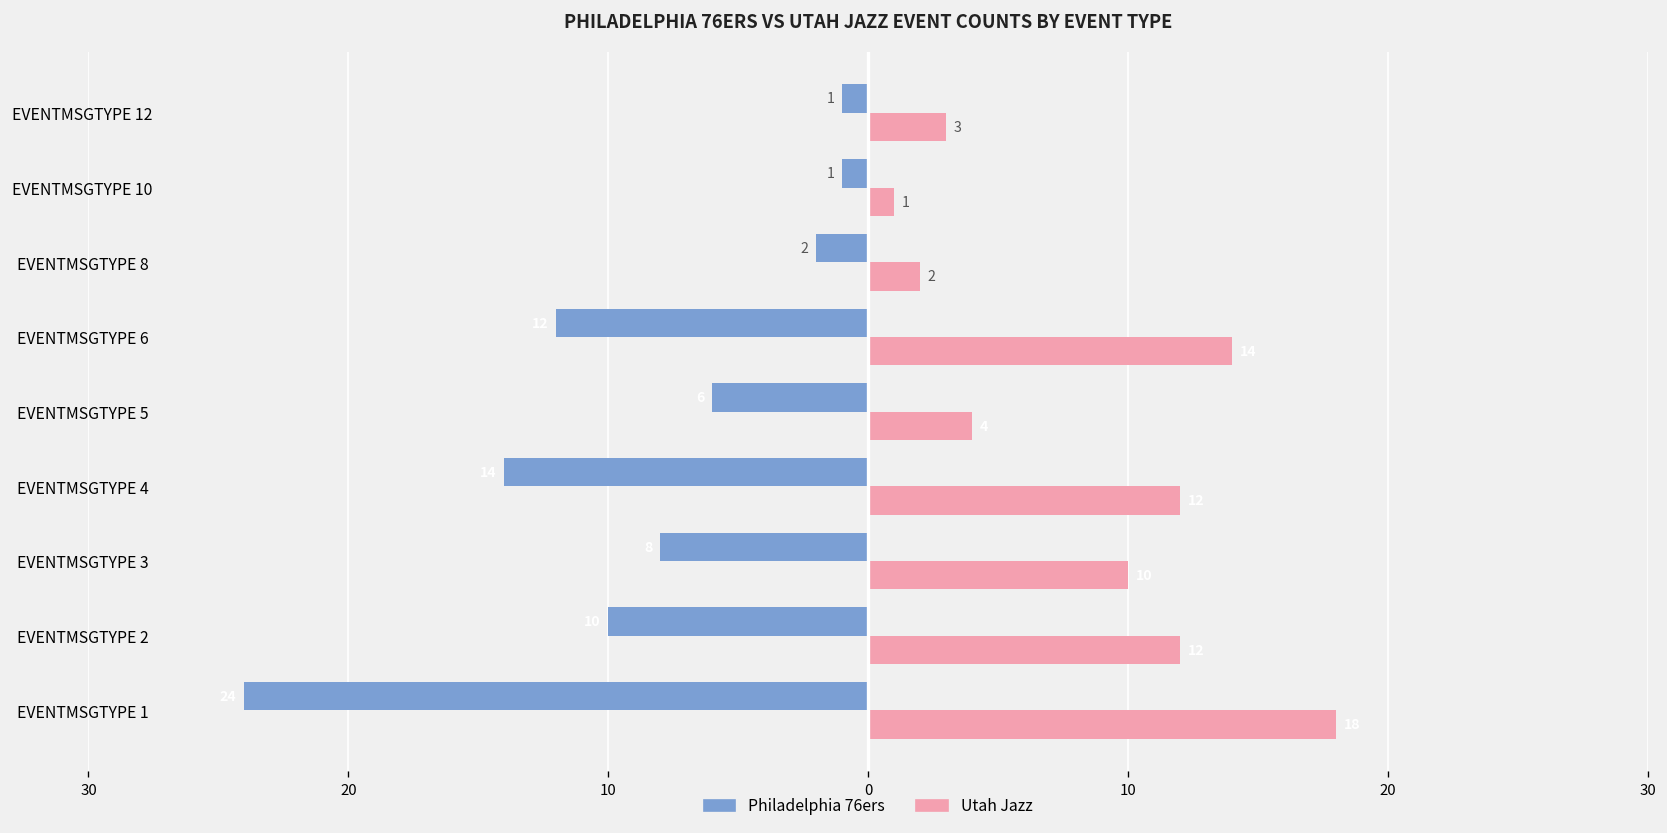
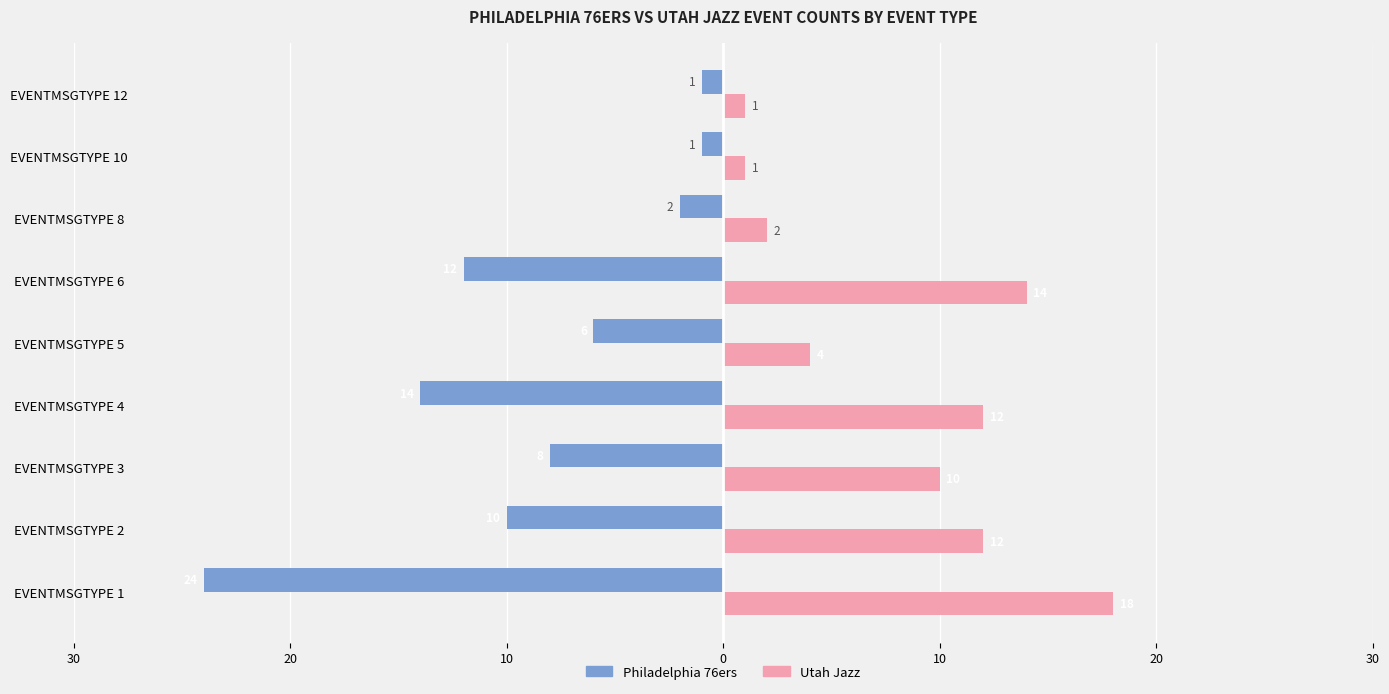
  {
    "Utah Jazz": {
-     "EVENTMSGTYPE 12": 3,
+     "EVENTMSGTYPE 12": 1,
      "EVENTMSGTYPE 10": 1,
      "EVENTMSGTYPE 8": 2
    }
  }
